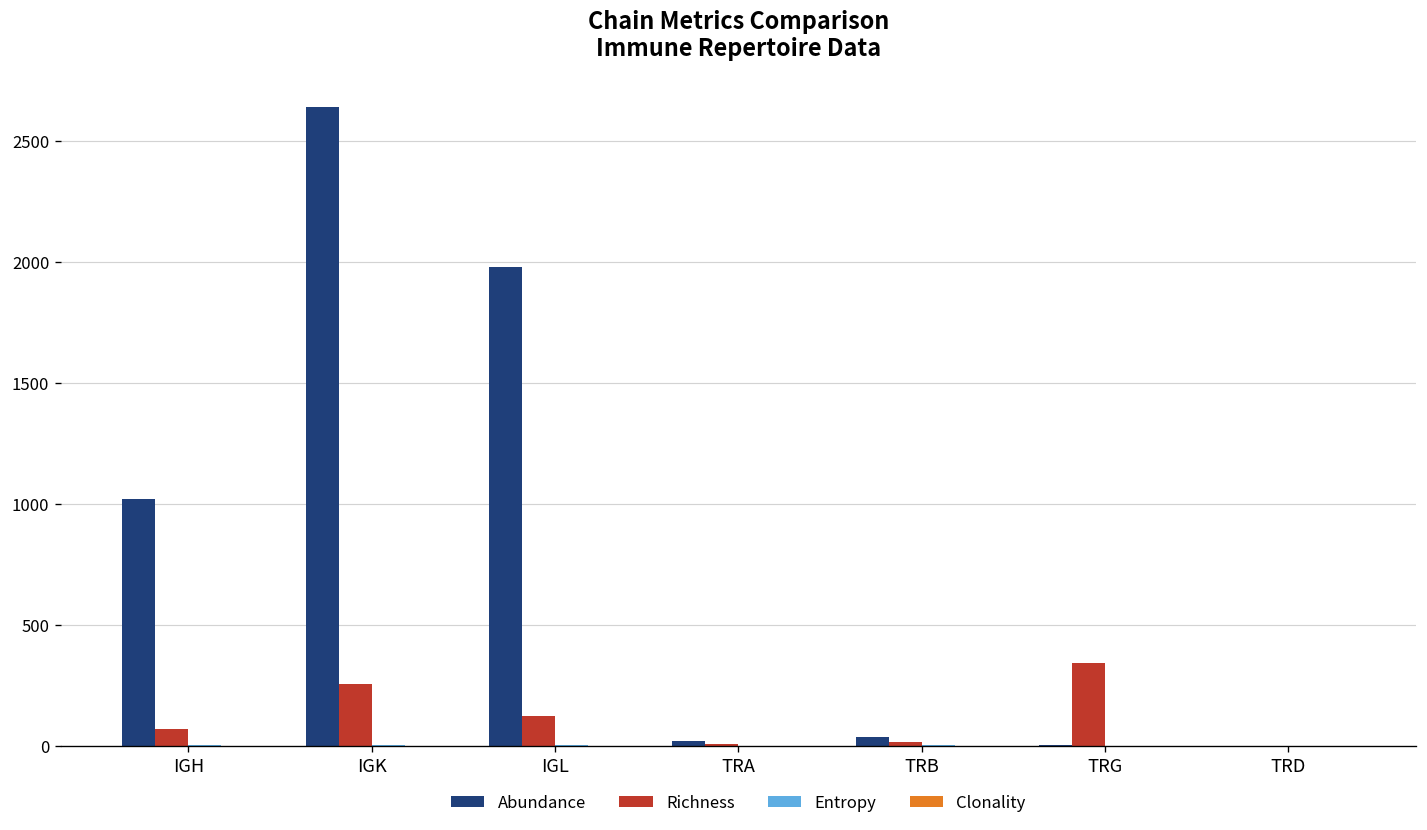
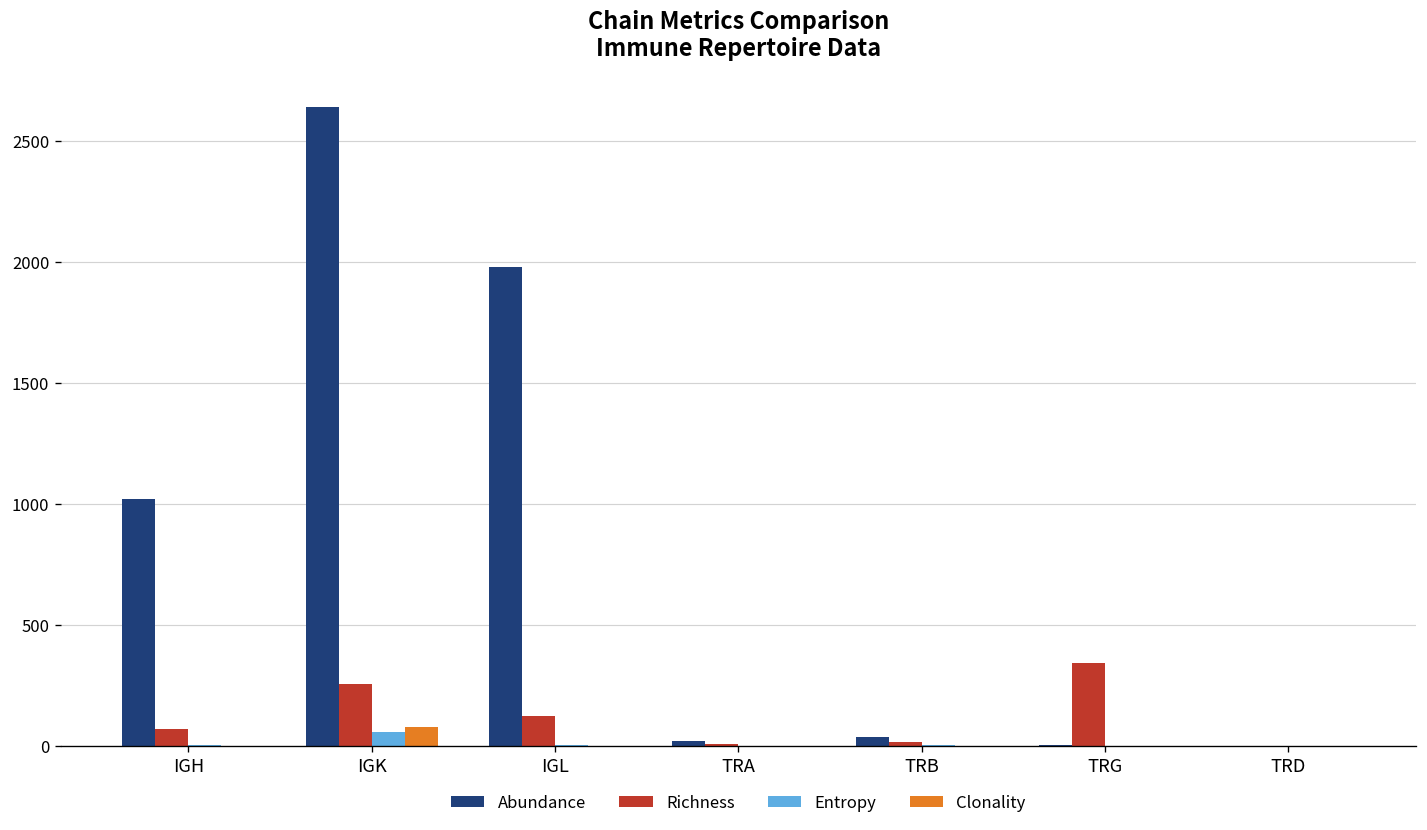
  {
    "Abundance": {
      "IGH": 1020,
      "IGK": 2640,
      "IGL": 1980,
      "TRA": 20,
      "TRB": 40,
      "TRD": 0
    },
    "Richness": {
      "IGH": 70,
      "IGK": 260,
      "IGL": 120,
      "TRB": 20,
      "TRG": 340,
      "TRD": 0
    },
    "Entropy": {
-     "IGK": 0,
+     "IGK": 60,
      "TRD": 0
    },
    "Clonality": {
-     "IGK": 0,
+     "IGK": 80,
      "TRG": 0
    }
  }
